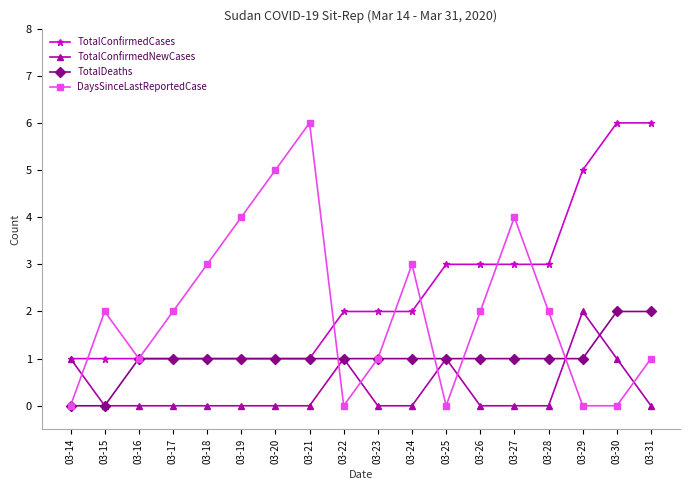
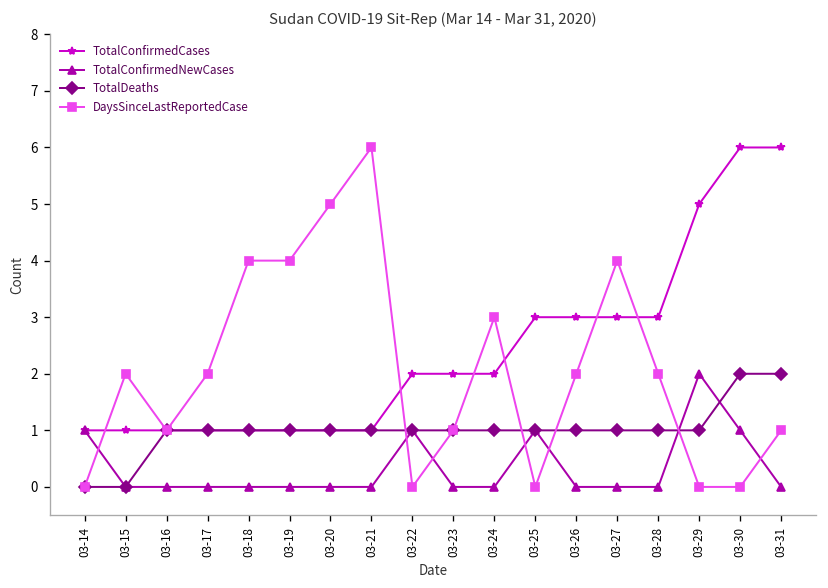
  {
    "DaysSinceLastReportedCase": {
      "03-15": 2,
      "03-17": 2,
-     "03-18": 3,
+     "03-18": 4,
      "03-19": 4,
      "03-20": 5,
      "03-21": 6,
      "03-22": 0,
      "03-24": 3,
      "03-25": 0,
      "03-26": 2,
      "03-27": 4,
      "03-28": 2,
      "03-29": 0,
      "03-30": 0,
      "03-31": 1
    }
  }
